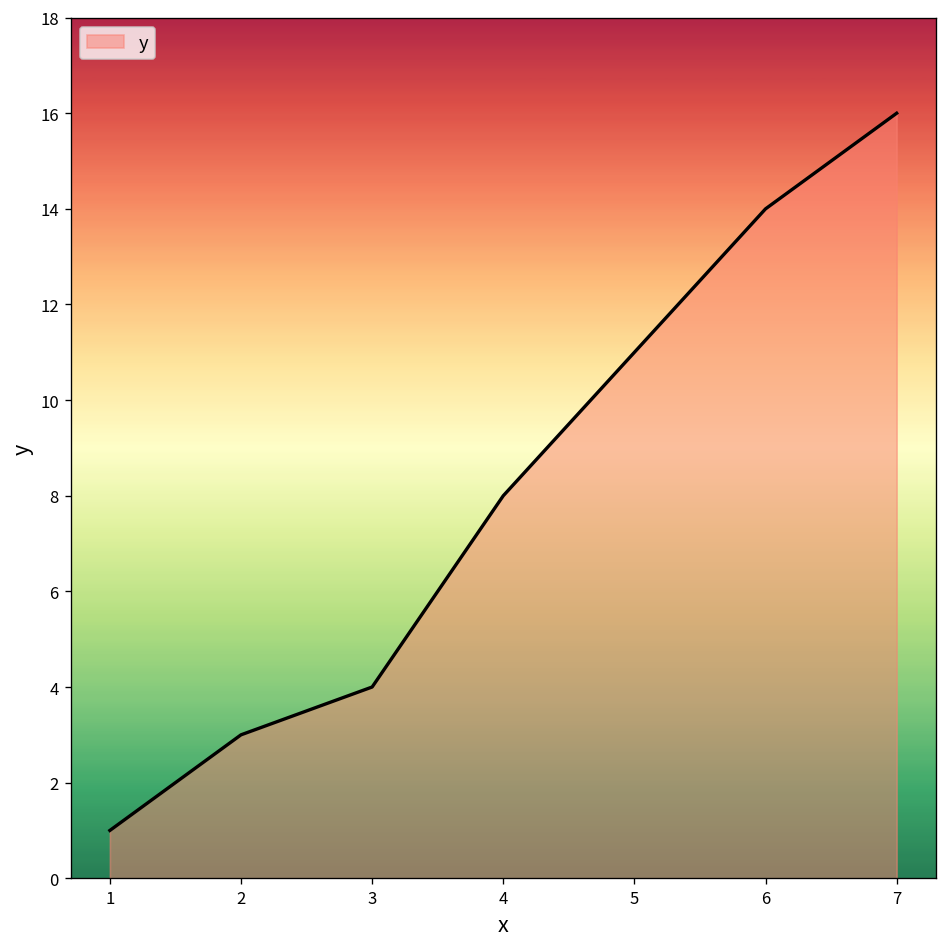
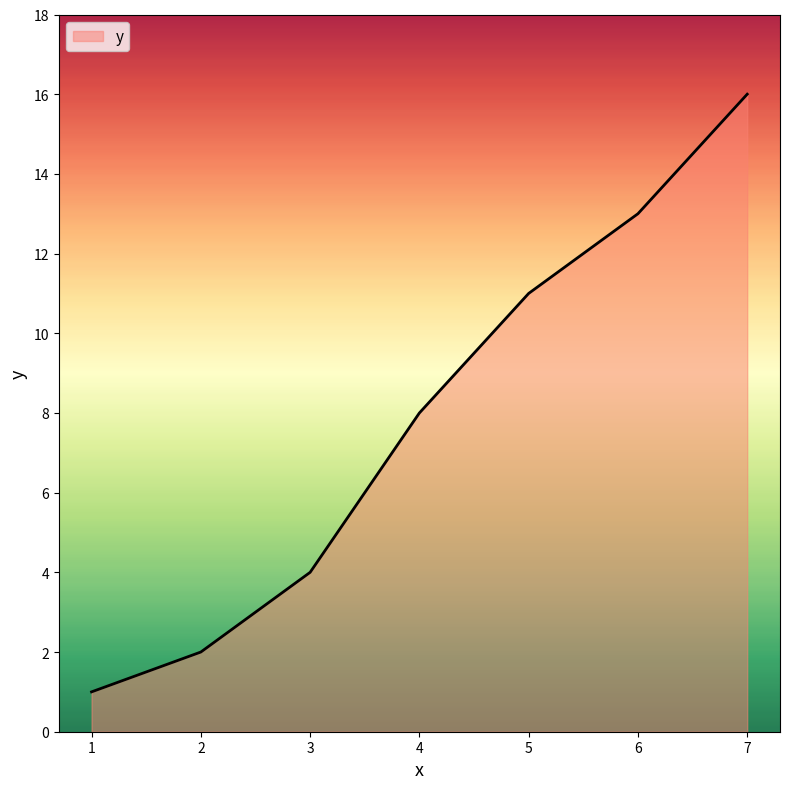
  {
    "1": 1,
-   "2": 3,
+   "2": 2,
    "3": 4,
    "4": 8,
    "5": 11,
-   "6": 14,
+   "6": 13,
    "7": 16
  }
